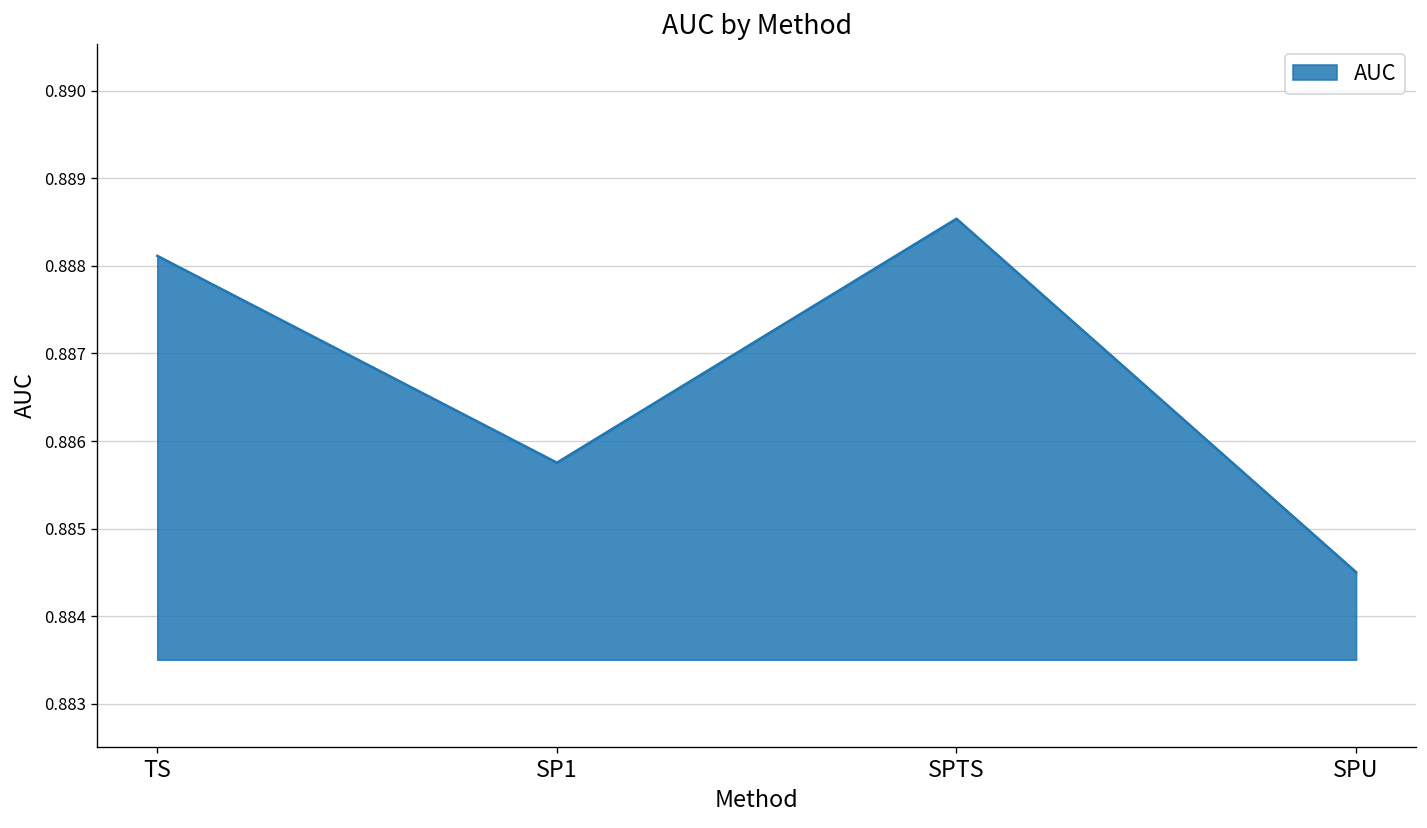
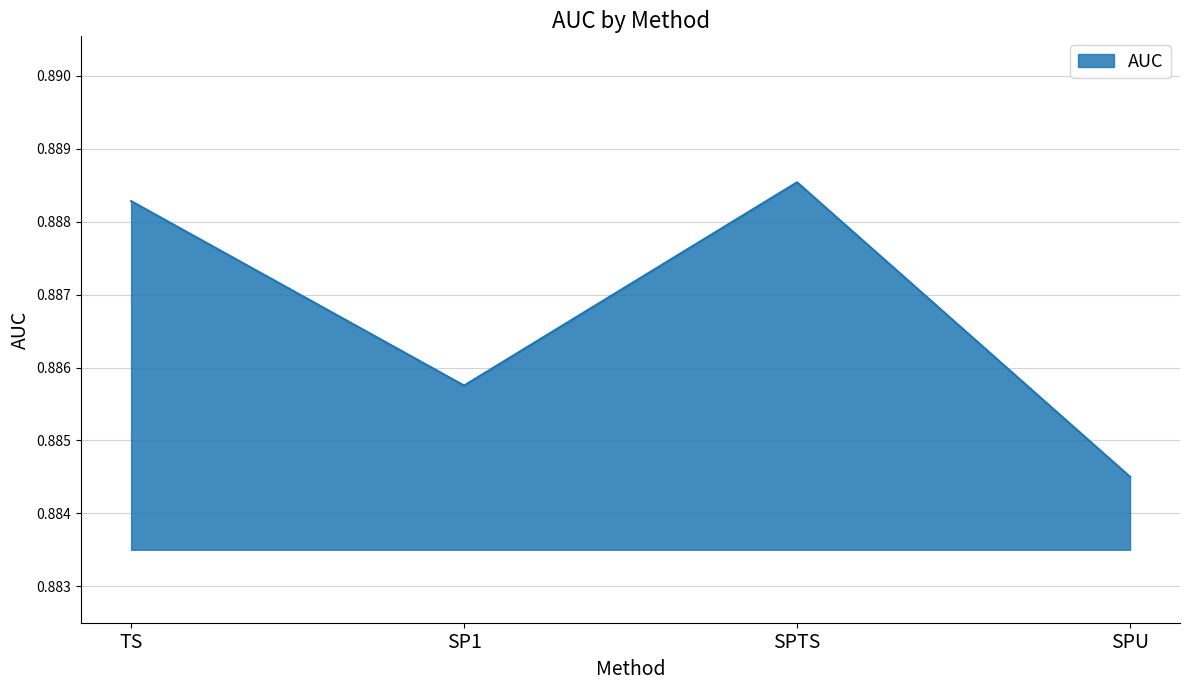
  {
-   "TS": 0.8881,
+   "TS": 0.8883,
    "SP1": 0.8858,
    "SPTS": 0.8885,
    "SPU": 0.8845
  }
